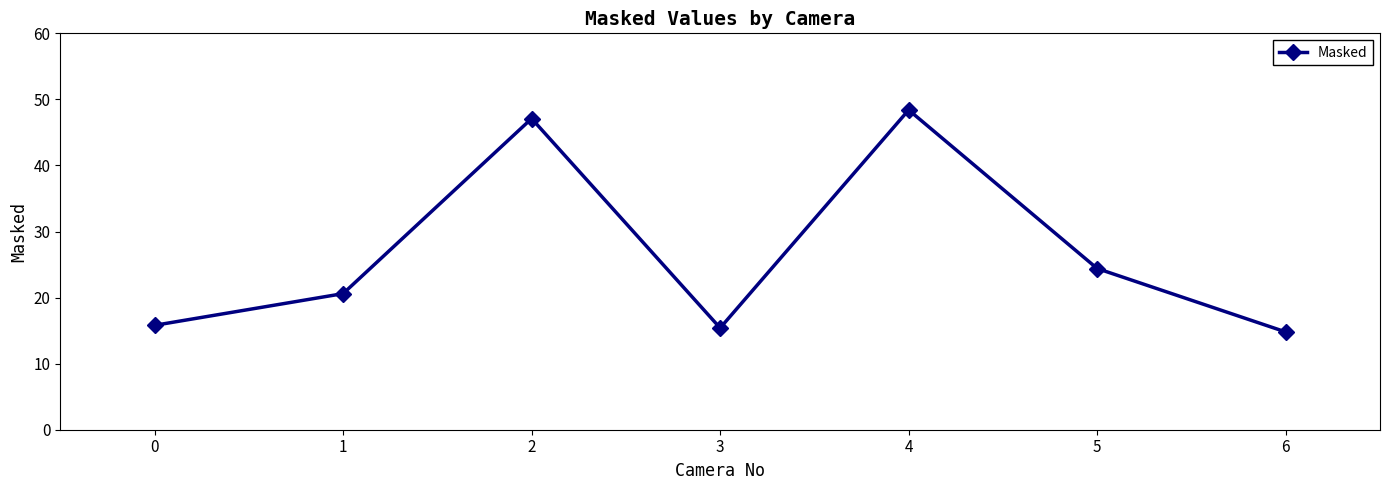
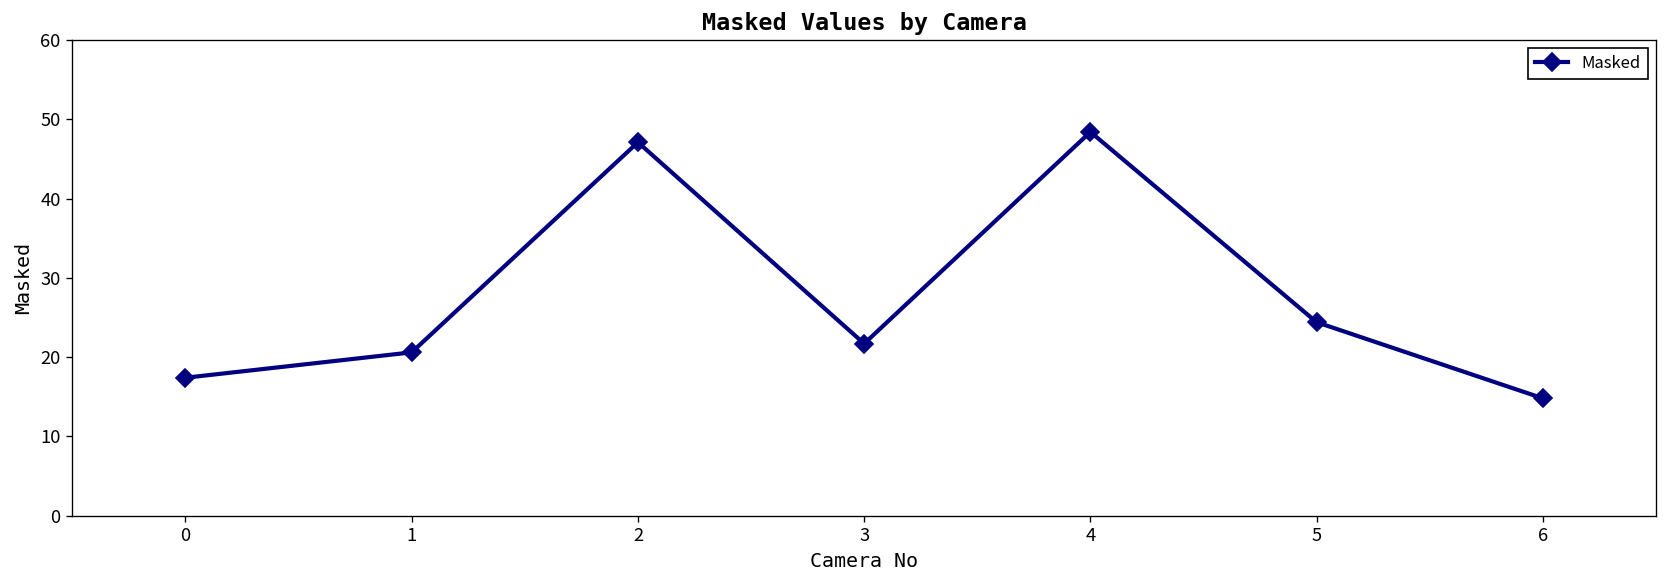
  {
-   "0": 16,
+   "0": 17,
    "1": 21,
    "2": 47,
-   "3": 15,
+   "3": 22,
    "4": 48,
    "5": 24,
    "6": 15
  }
